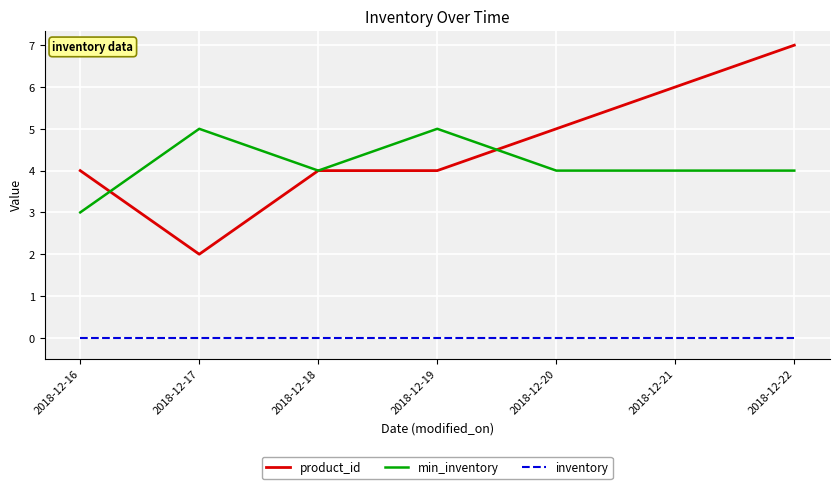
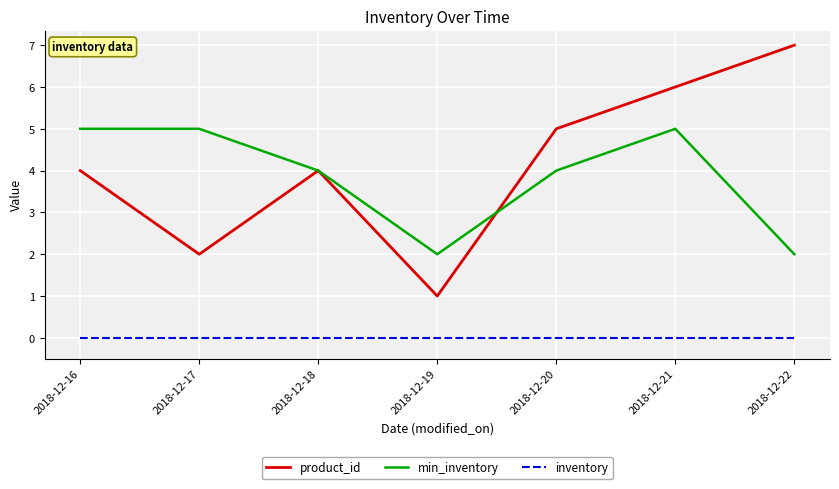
  {
    "product_id": {
      "2018-12-16": 4,
      "2018-12-17": 2,
-     "2018-12-19": 4,
+     "2018-12-19": 1,
      "2018-12-20": 5,
      "2018-12-21": 6,
      "2018-12-22": 7
    },
    "min_inventory": {
-     "2018-12-16": 3,
+     "2018-12-16": 5,
      "2018-12-17": 5,
-     "2018-12-19": 5,
+     "2018-12-19": 2,
      "2018-12-20": 4,
-     "2018-12-21": 4,
-     "2018-12-22": 4
+     "2018-12-21": 5,
+     "2018-12-22": 2
    },
    "inventory": {
      "2018-12-16": 0,
      "2018-12-17": 0,
      "2018-12-18": 0,
      "2018-12-19": 0,
      "2018-12-20": 0,
      "2018-12-21": 0,
      "2018-12-22": 0
    }
  }
